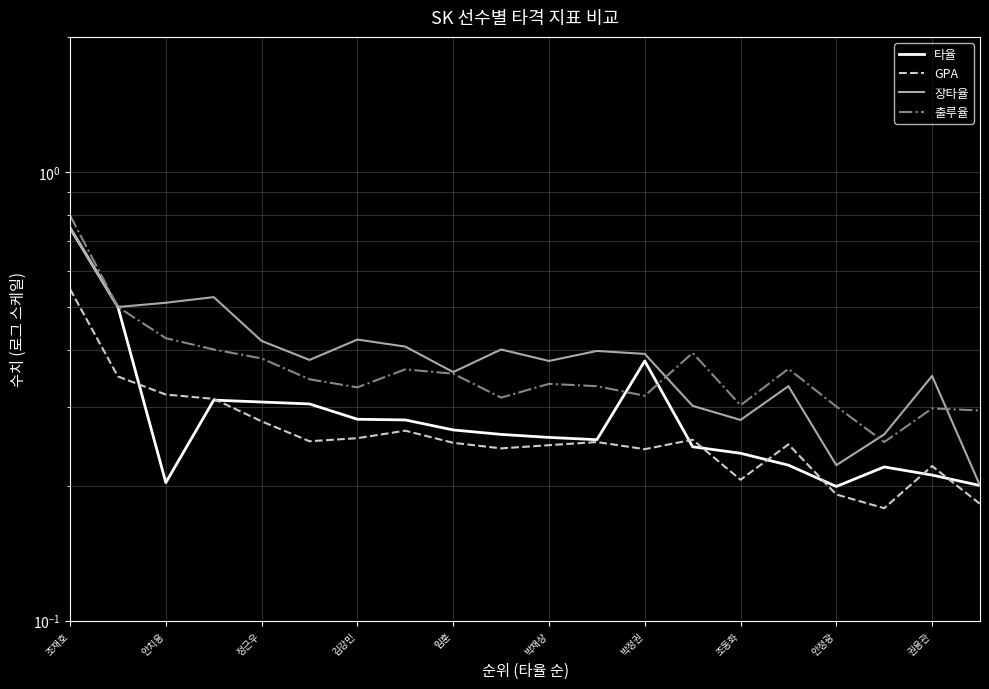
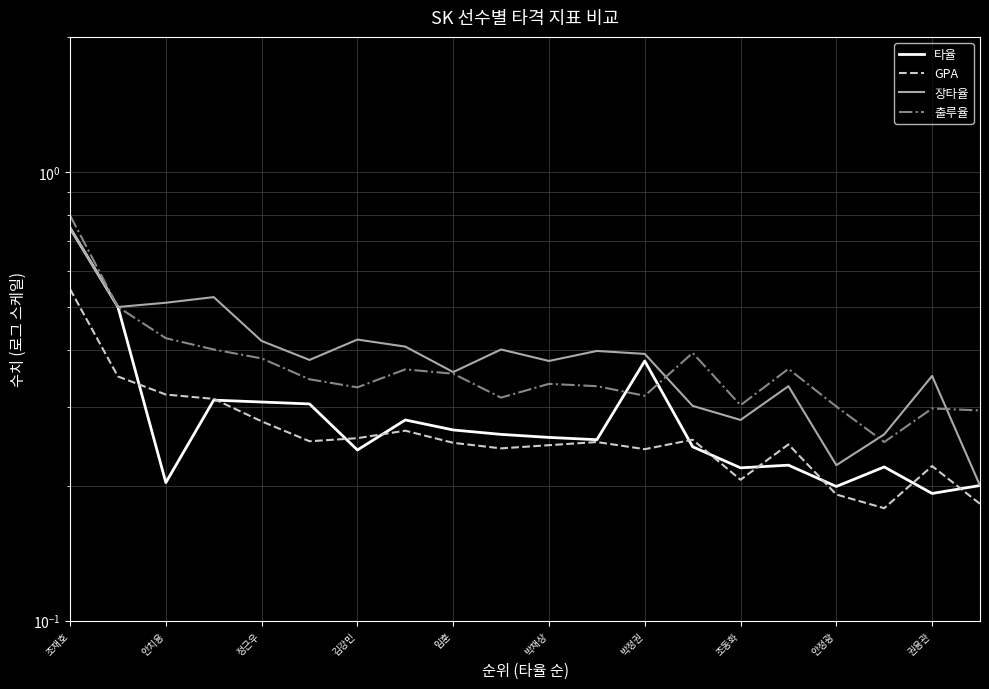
  {
    "타율": {
      "안치용": 0.20,
      "정근우": 0.31,
-     "김강민": 0.28,
+     "김강민": 0.24,
      "임훈": 0.27,
      "박재상": 0.26,
      "박정권": 0.38,
-     "조동화": 0.24,
+     "조동화": 0.22,
      "안정광": 0.20,
-     "권용관": 0.21
+     "권용관": 0.192
    }
  }
